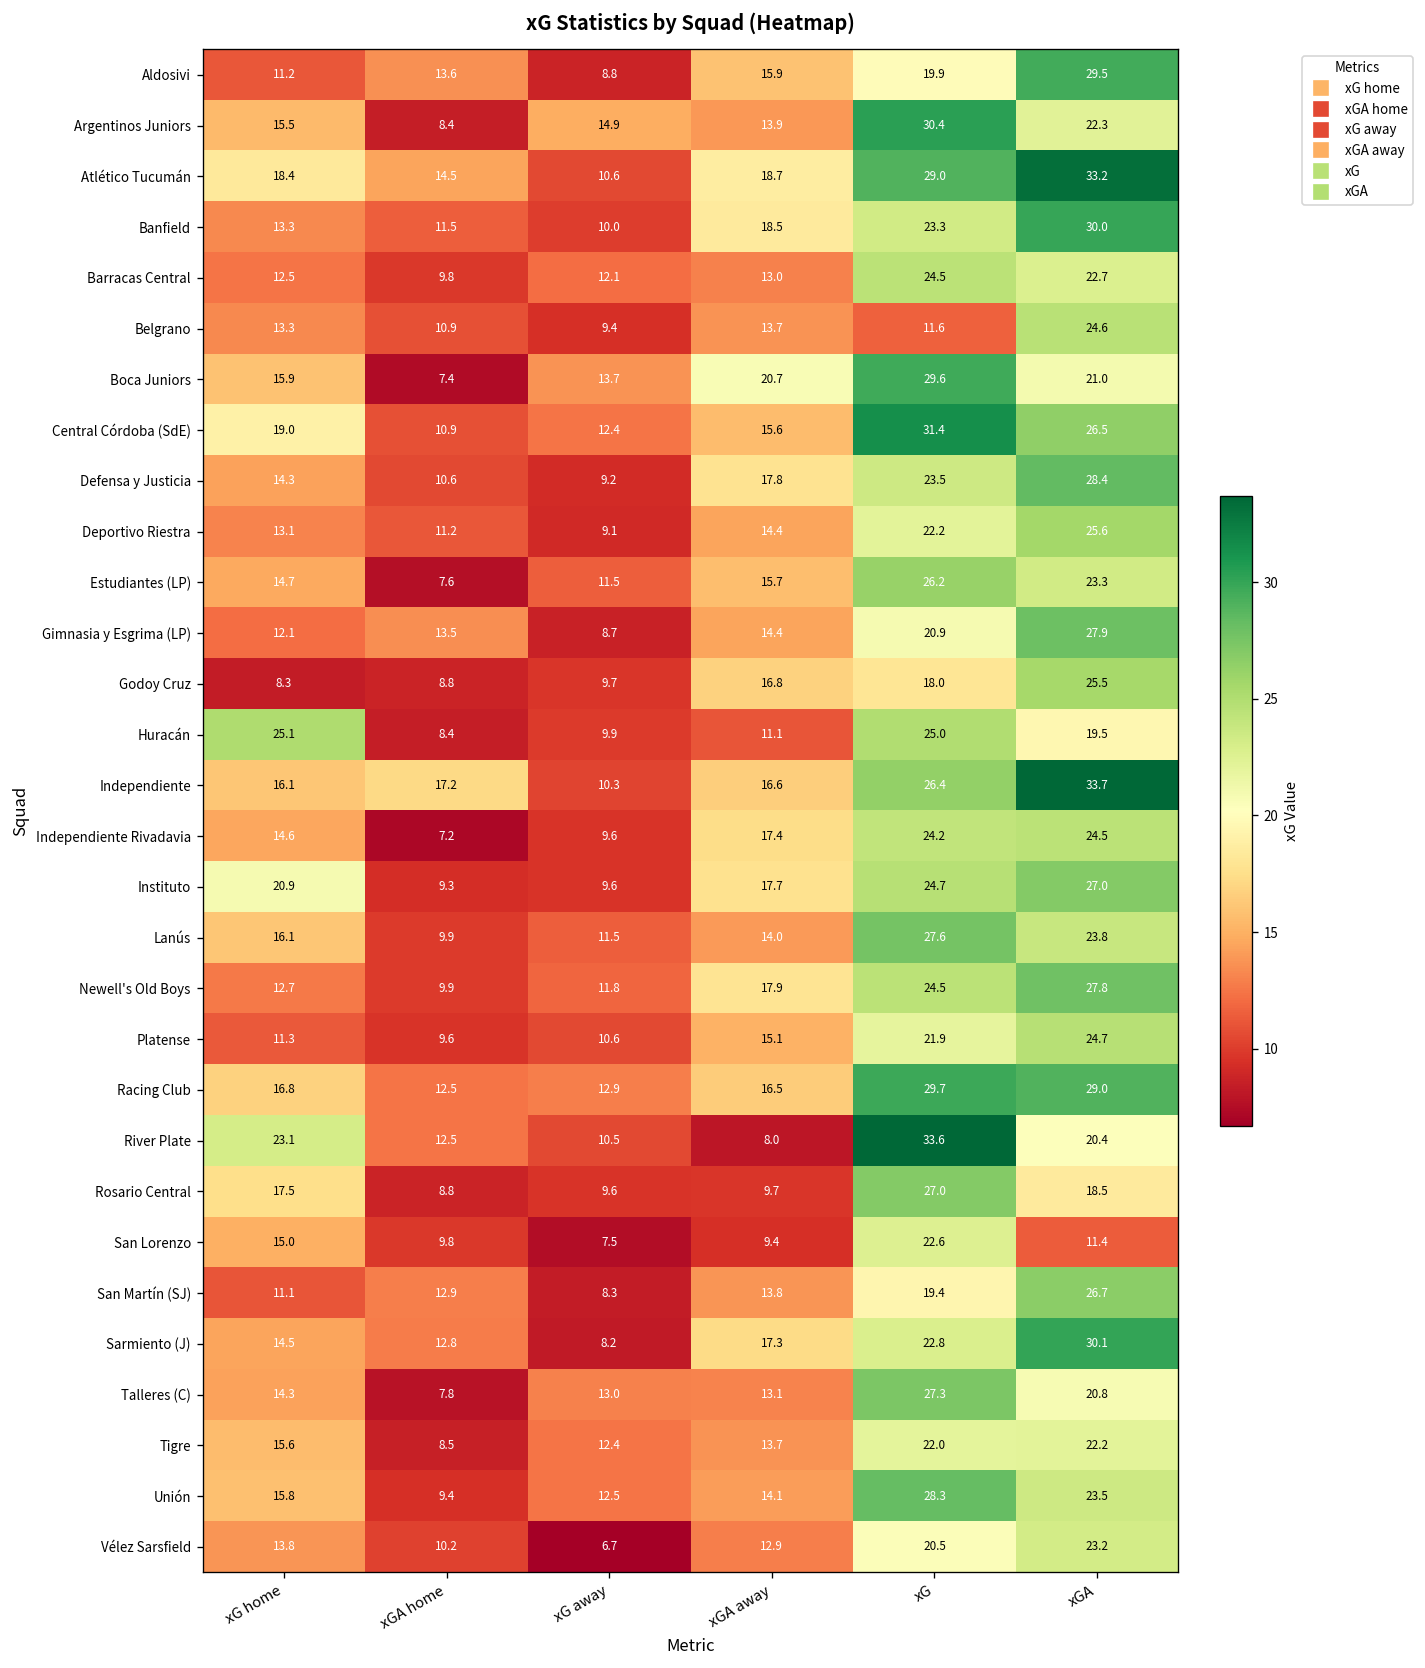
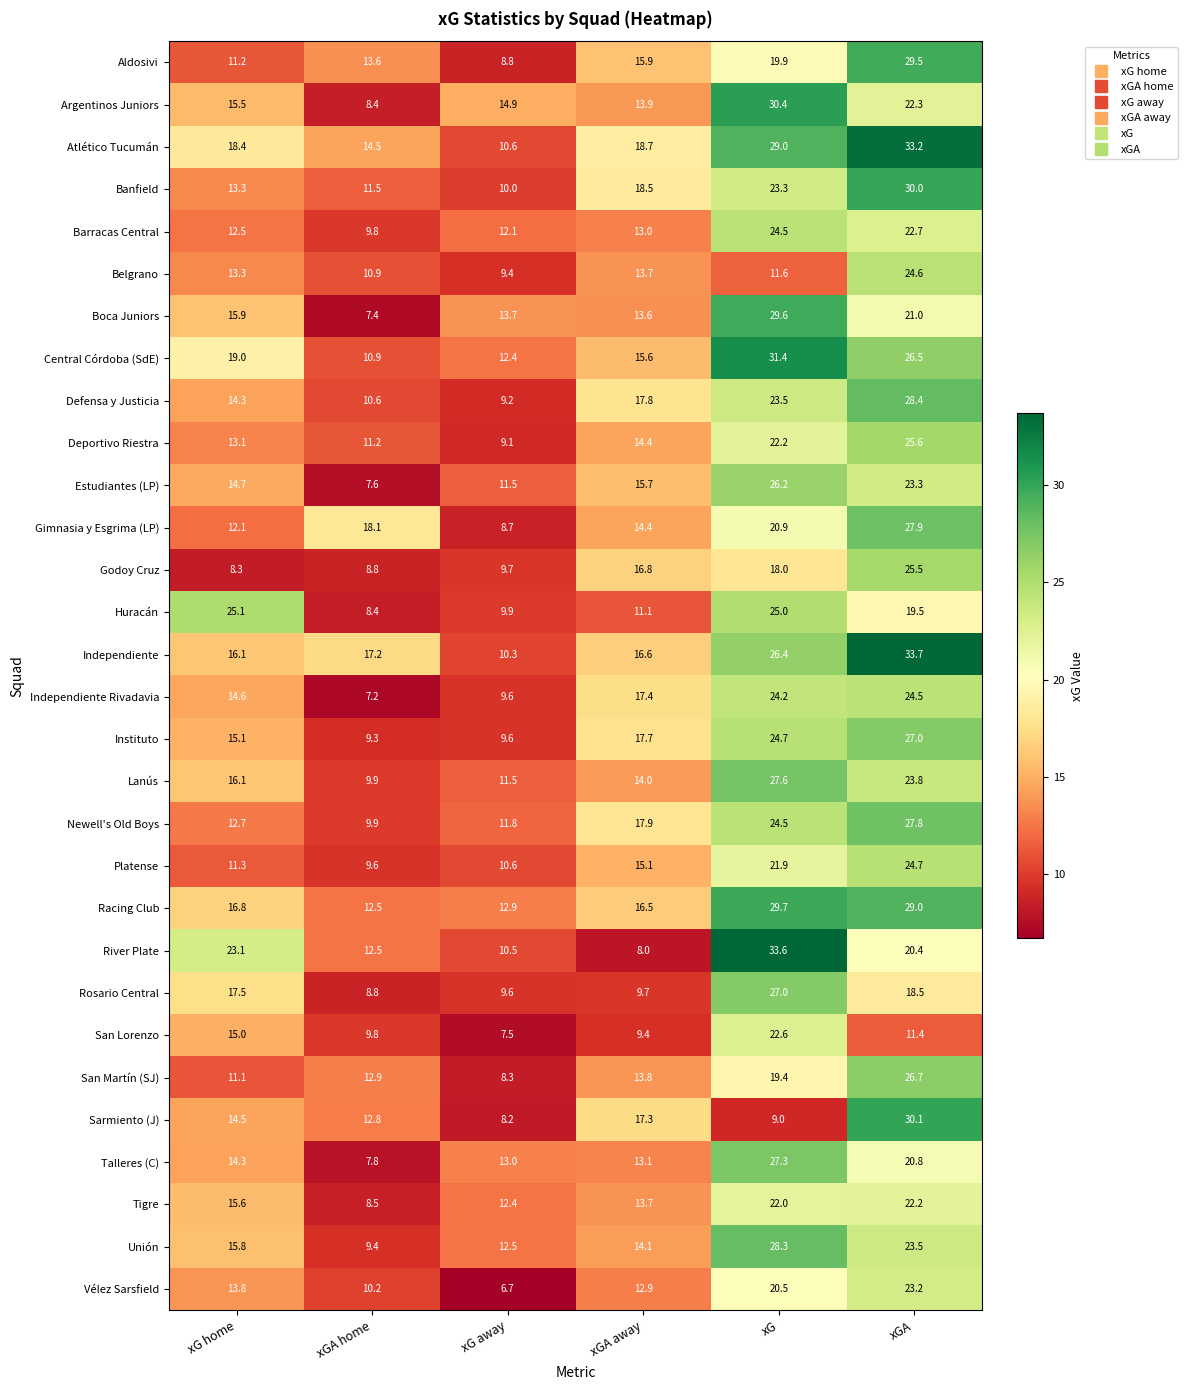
  {
    "Aldosivi": {
      "xG home": 11.2,
      "xGA home": 13.6,
      "xG away": 8.8,
      "xGA away": 15.9,
      "xG": 19.9,
      "xGA": 29.5
    },
    "Argentinos Juniors": {
      "xG home": 15.5,
      "xGA home": 8.4,
      "xG away": 14.9,
      "xGA away": 13.9,
      "xG": 30.4,
      "xGA": 22.3
    },
    "Atlético Tucumán": {
      "xG home": 18.4,
      "xGA home": 14.5,
      "xG away": 10.6,
      "xGA away": 18.7,
      "xG": 29.0,
      "xGA": 33.2
    },
    "Banfield": {
      "xG home": 13.3,
      "xGA home": 11.5,
      "xG away": 10.0,
      "xGA away": 18.5,
      "xG": 23.3,
      "xGA": 30.0
    },
    "Barracas Central": {
      "xG home": 12.5,
      "xGA home": 9.8,
      "xG away": 12.1,
      "xGA away": 13.0,
      "xG": 24.5,
      "xGA": 22.7
    },
    "Belgrano": {
      "xG home": 13.3,
      "xGA home": 10.9,
      "xG away": 9.4,
      "xGA away": 13.7,
      "xG": 11.6,
      "xGA": 24.6
    },
    "Boca Juniors": {
      "xG home": 15.9,
      "xGA home": 7.4,
      "xG away": 13.7,
-     "xGA away": 20.7,
+     "xGA away": 13.6,
      "xG": 29.6,
      "xGA": 21.0
    },
    "Central Córdoba (SdE)": {
      "xG home": 19.0,
      "xGA home": 10.9,
      "xG away": 12.4,
      "xGA away": 15.6,
      "xG": 31.4,
      "xGA": 26.5
    },
    "Defensa y Justicia": {
      "xG home": 14.3,
      "xGA home": 10.6,
      "xG away": 9.2,
      "xGA away": 17.8,
      "xG": 23.5,
      "xGA": 28.4
    },
    "Deportivo Riestra": {
      "xG home": 13.1,
      "xGA home": 11.2,
      "xG away": 9.1,
      "xGA away": 14.4,
      "xG": 22.2,
      "xGA": 25.6
    },
    "Estudiantes (LP)": {
      "xG home": 14.7,
      "xGA home": 7.6,
      "xG away": 11.5,
      "xGA away": 15.7,
      "xG": 26.2,
      "xGA": 23.3
    },
    "Gimnasia y Esgrima (LP)": {
      "xG home": 12.1,
-     "xGA home": 13.5,
+     "xGA home": 18.1,
      "xG away": 8.7,
      "xGA away": 14.4,
      "xG": 20.9,
      "xGA": 27.9
    },
    "Godoy Cruz": {
      "xG home": 8.3,
      "xGA home": 8.8,
      "xG away": 9.7,
      "xGA away": 16.8,
      "xG": 18.0,
      "xGA": 25.5
    },
    "Huracán": {
      "xG home": 25.1,
      "xGA home": 8.4,
      "xG away": 9.9,
      "xGA away": 11.1,
      "xG": 25.0,
      "xGA": 19.5
    },
    "Independiente": {
      "xG home": 16.1,
      "xGA home": 17.2,
      "xG away": 10.3,
      "xGA away": 16.6,
      "xG": 26.4,
      "xGA": 33.7
    },
    "Independiente Rivadavia": {
      "xG home": 14.6,
      "xGA home": 7.2,
      "xG away": 9.6,
      "xGA away": 17.4,
      "xG": 24.2,
      "xGA": 24.5
    },
    "Instituto": {
-     "xG home": 20.9,
+     "xG home": 15.1,
      "xGA home": 9.3,
      "xG away": 9.6,
      "xGA away": 17.7,
      "xG": 24.7,
      "xGA": 27.0
    },
    "Lanús": {
      "xG home": 16.1,
      "xGA home": 9.9,
      "xG away": 11.5,
      "xGA away": 14.0,
      "xG": 27.6,
      "xGA": 23.8
    },
    "Newell's Old Boys": {
      "xG home": 12.7,
      "xGA home": 9.9,
      "xG away": 11.8,
      "xGA away": 17.9,
      "xG": 24.5,
      "xGA": 27.8
    },
    "Platense": {
      "xG home": 11.3,
      "xGA home": 9.6,
      "xG away": 10.6,
      "xGA away": 15.1,
      "xG": 21.9,
      "xGA": 24.7
    },
    "Racing Club": {
      "xG home": 16.8,
      "xGA home": 12.5,
      "xG away": 12.9,
      "xGA away": 16.5,
      "xG": 29.7,
      "xGA": 29.0
    },
    "River Plate": {
      "xG home": 23.1,
      "xGA home": 12.5,
      "xG away": 10.5,
      "xGA away": 8.0,
      "xG": 33.6,
      "xGA": 20.4
    },
    "Rosario Central": {
      "xG home": 17.5,
      "xGA home": 8.8,
      "xG away": 9.6,
      "xGA away": 9.7,
      "xG": 27.0,
      "xGA": 18.5
    },
    "San Lorenzo": {
      "xG home": 15.0,
      "xGA home": 9.8,
      "xG away": 7.5,
      "xGA away": 9.4,
      "xG": 22.6,
      "xGA": 11.4
    },
    "San Martín (SJ)": {
      "xG home": 11.1,
      "xGA home": 12.9,
      "xG away": 8.3,
      "xGA away": 13.8,
      "xG": 19.4,
      "xGA": 26.7
    },
    "Sarmiento (J)": {
      "xG home": 14.5,
      "xGA home": 12.8,
      "xG away": 8.2,
      "xGA away": 17.3,
-     "xG": 22.8,
+     "xG": 9.0,
      "xGA": 30.1
    },
    "Talleres (C)": {
      "xG home": 14.3,
      "xGA home": 7.8,
      "xG away": 13.0,
      "xGA away": 13.1,
      "xG": 27.3,
      "xGA": 20.8
    },
    "Tigre": {
      "xG home": 15.6,
      "xGA home": 8.5,
      "xG away": 12.4,
      "xGA away": 13.7,
      "xG": 22.0,
      "xGA": 22.2
    },
    "Unión": {
      "xG home": 15.8,
      "xGA home": 9.4,
      "xG away": 12.5,
      "xGA away": 14.1,
      "xG": 28.3,
      "xGA": 23.5
    },
    "Vélez Sarsfield": {
      "xG home": 13.8,
      "xGA home": 10.2,
      "xG away": 6.7,
      "xGA away": 12.9,
      "xG": 20.5,
      "xGA": 23.2
    }
  }
